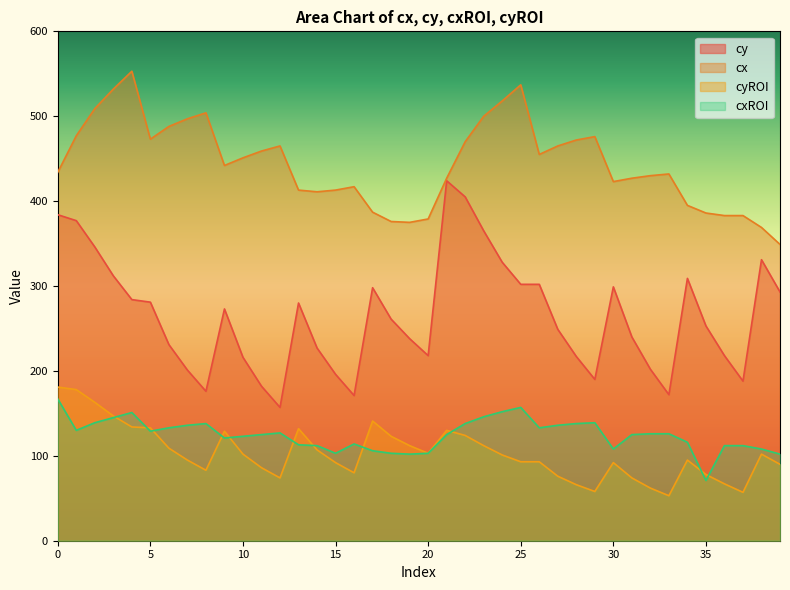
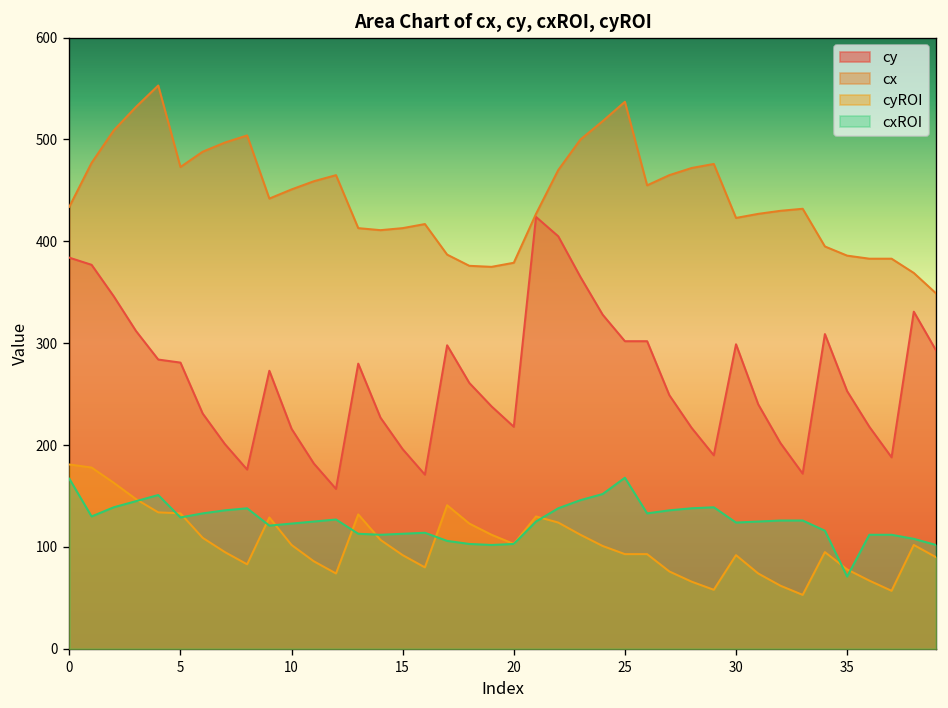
  {
    "cxROI": {
      "0": 170,
      "5": 130,
      "10": 120,
-     "15": 100,
-     "25": 160,
-     "30": 110,
+     "15": 110,
+     "25": 170,
+     "30": 120,
      "35": 70
    }
  }
